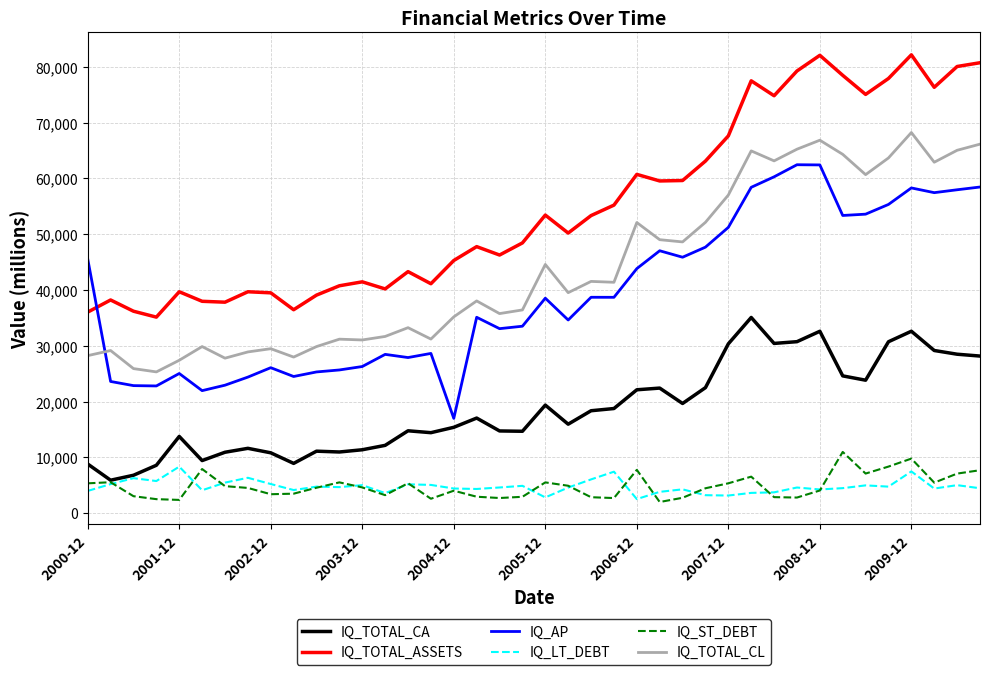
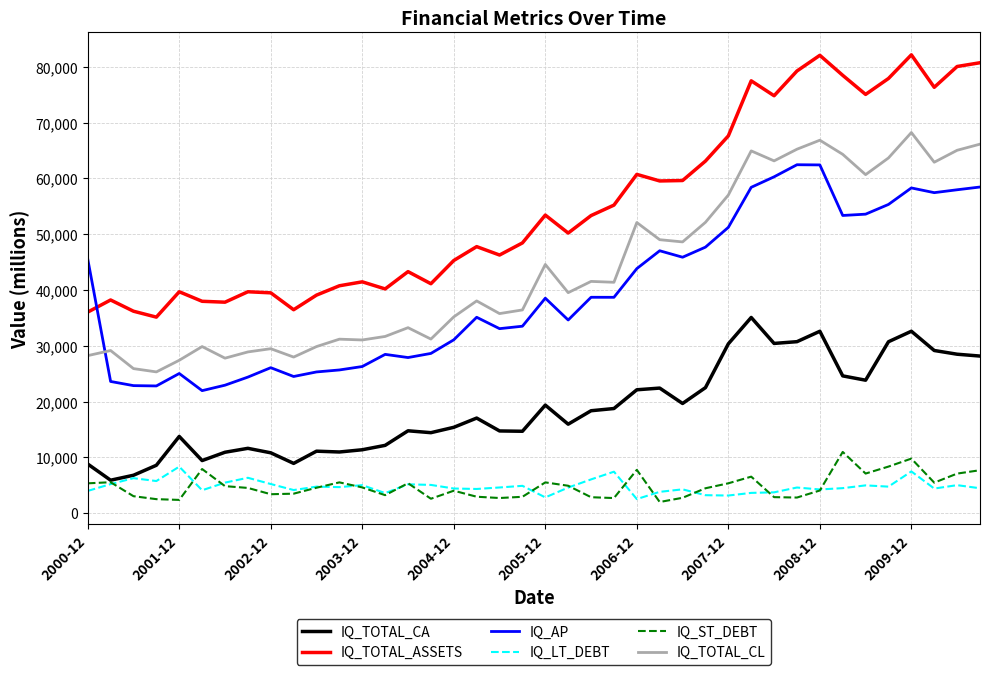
  {
    "IQ_TOTAL_CA": {
      "2000-12": "9,000",
      "2001-12": "14,000",
      "2002-12": "11,000",
      "2003-12": "11,000",
      "2004-12": "15,000",
      "2005-12": "19,000",
      "2006-12": "22,000",
      "2007-12": "30,000",
      "2008-12": "33,000",
      "2009-12": "33,000"
    },
    "IQ_TOTAL_ASSETS": {
      "2000-12": "36,000",
      "2001-12": "40,000",
      "2002-12": "39,000",
      "2003-12": "41,000",
      "2004-12": "45,000",
      "2005-12": "53,000",
      "2006-12": "61,000",
      "2007-12": "68,000",
      "2008-12": "82,000",
      "2009-12": "82,000"
    },
    "IQ_AP": {
      "2000-12": "46,000",
      "2001-12": "25,000",
      "2002-12": "26,000",
      "2003-12": "26,000",
-     "2004-12": "17,000",
+     "2004-12": "31,000",
      "2005-12": "39,000",
      "2006-12": "44,000",
      "2007-12": "51,000",
      "2008-12": "62,000",
      "2009-12": "58,000"
    },
    "IQ_LT_DEBT": {
      "2000-12": "4,000",
      "2001-12": "8,000",
      "2002-12": "5,000",
      "2005-12": "3,000",
      "2006-12": "3,000",
      "2007-12": "3,000",
      "2009-12": "7,000"
    },
    "IQ_ST_DEBT": {
      "2000-12": "5,000",
      "2001-12": "2,000",
      "2002-12": "3,000",
      "2005-12": "6,000",
      "2006-12": "8,000",
      "2007-12": "5,000",
      "2009-12": "10,000"
    },
    "IQ_TOTAL_CL": {
      "2000-12": "28,000",
      "2001-12": "27,000",
      "2002-12": "29,000",
      "2003-12": "31,000",
      "2004-12": "35,000",
      "2005-12": "45,000",
      "2006-12": "52,000",
      "2007-12": "57,000",
      "2008-12": "67,000",
      "2009-12": "68,000"
    }
  }
